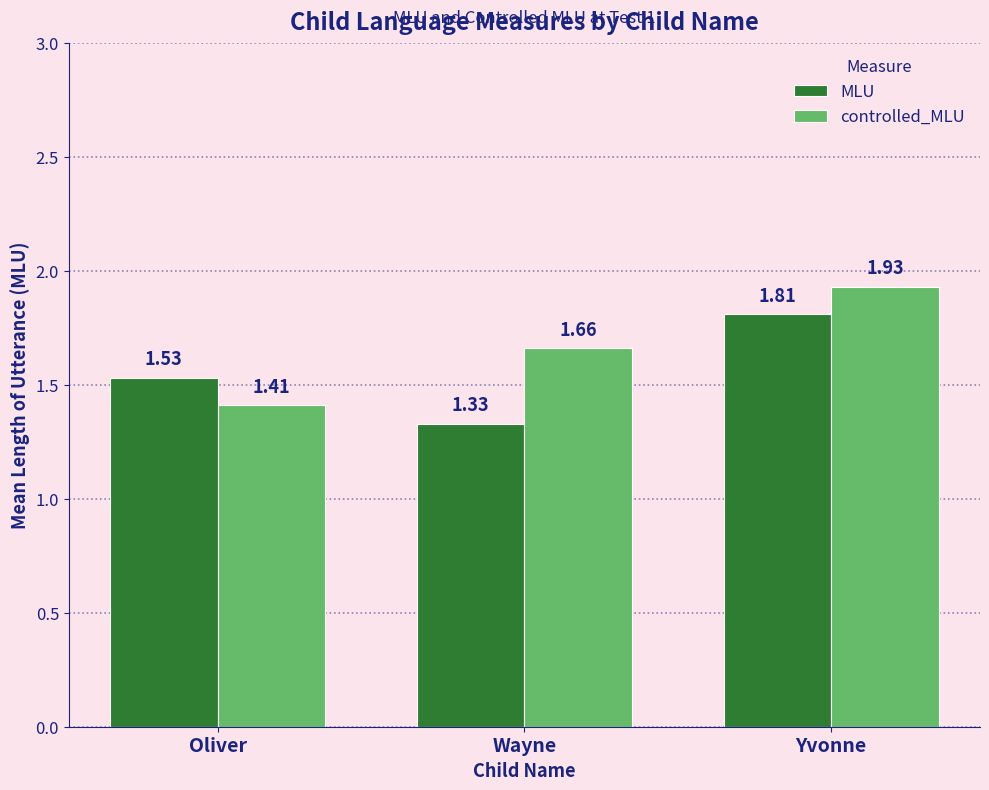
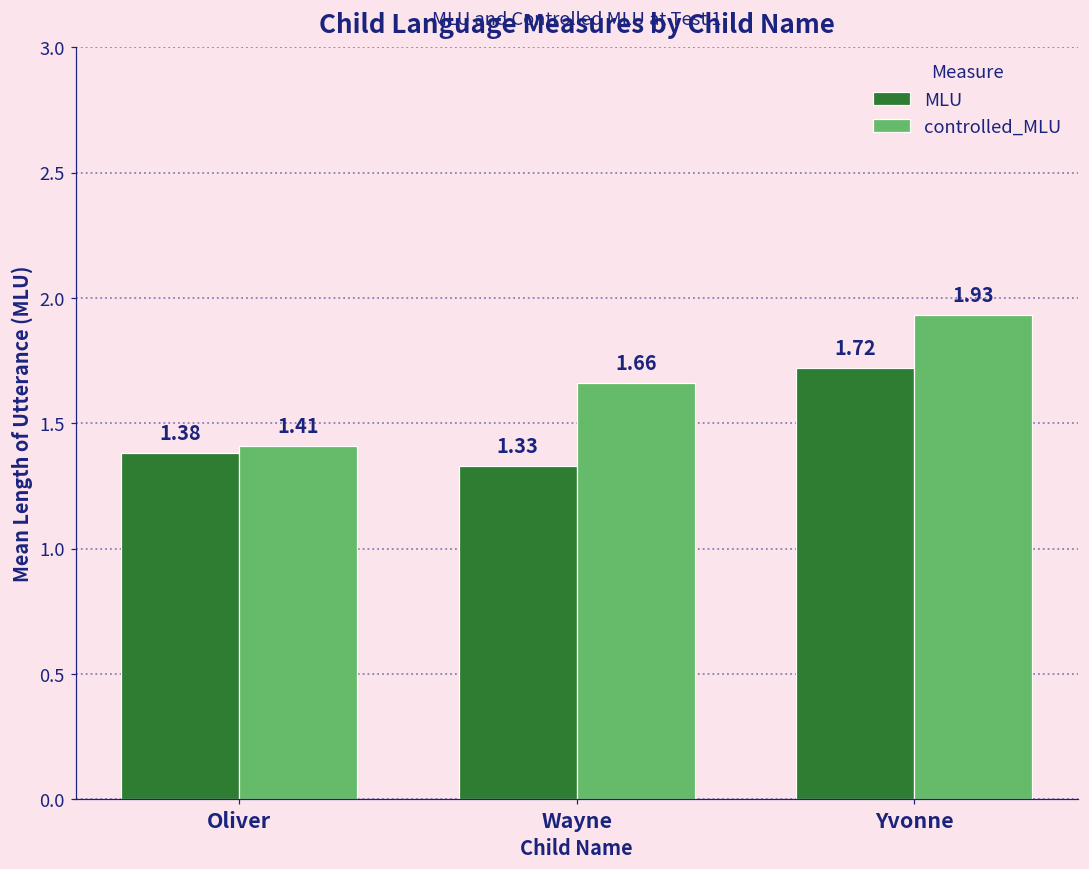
  {
    "MLU": {
-     "Oliver": 1.53,
+     "Oliver": 1.38,
      "Wayne": 1.33,
-     "Yvonne": 1.81
+     "Yvonne": 1.72
    },
    "controlled_MLU": {
      "Oliver": 1.41,
      "Wayne": 1.66,
      "Yvonne": 1.93
    }
  }
